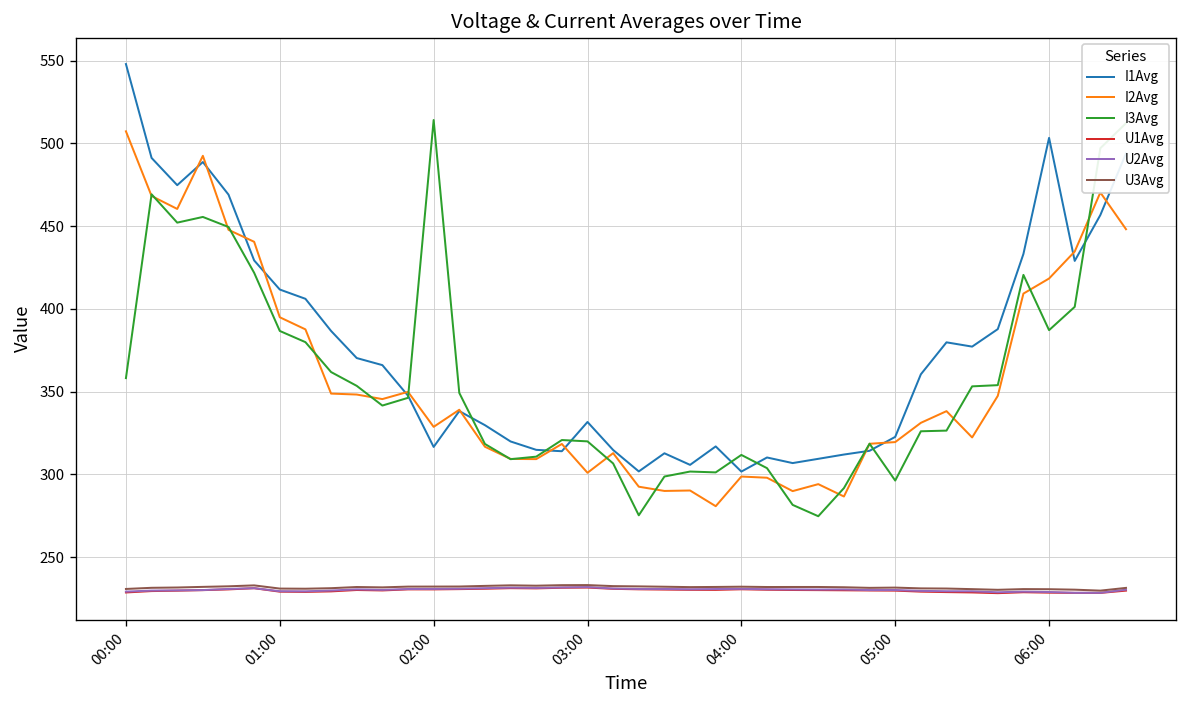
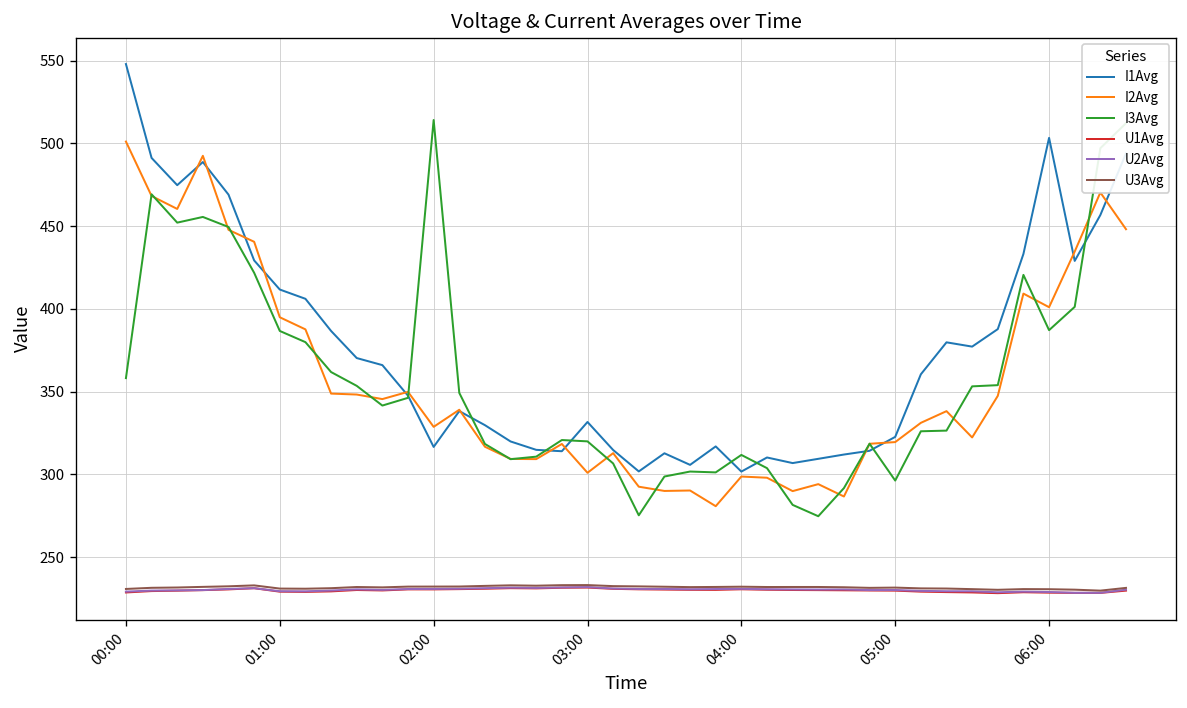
  {
    "I1Avg": {
      "00:00": 548,
      "01:00": 412,
      "02:00": 317,
      "03:00": 332,
      "04:00": 302,
      "05:00": 323,
      "06:00": 503
    },
    "I2Avg": {
-     "00:00": 507,
+     "00:00": 501,
      "01:00": 395,
      "02:00": 329,
      "03:00": 301,
      "04:00": 299,
      "05:00": 320,
-     "06:00": 418
+     "06:00": 401
    },
    "I3Avg": {
      "00:00": 358,
      "01:00": 387,
      "02:00": 514,
      "03:00": 320,
      "04:00": 312,
      "05:00": 296,
      "06:00": 387
    }
  }
